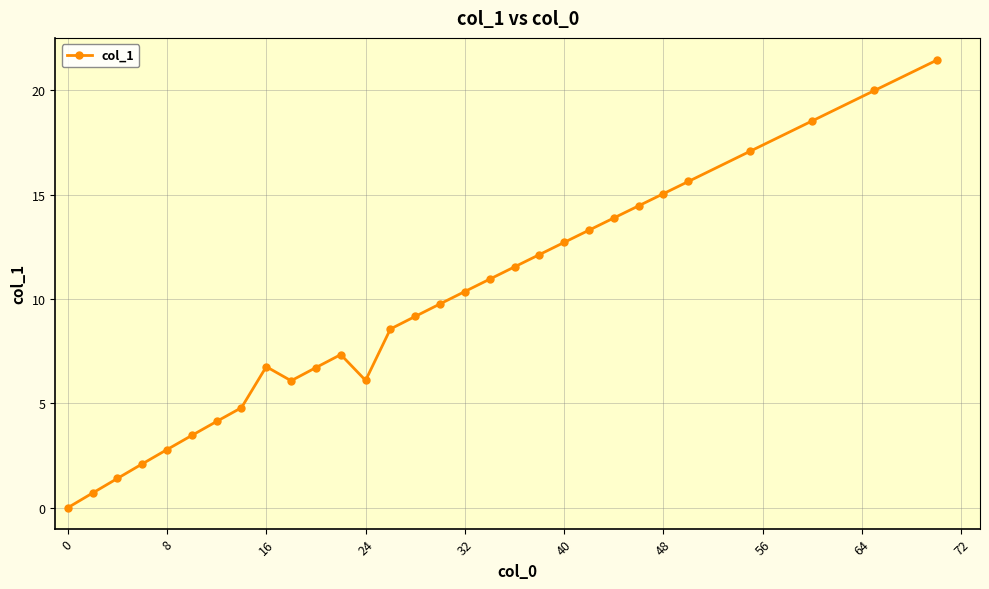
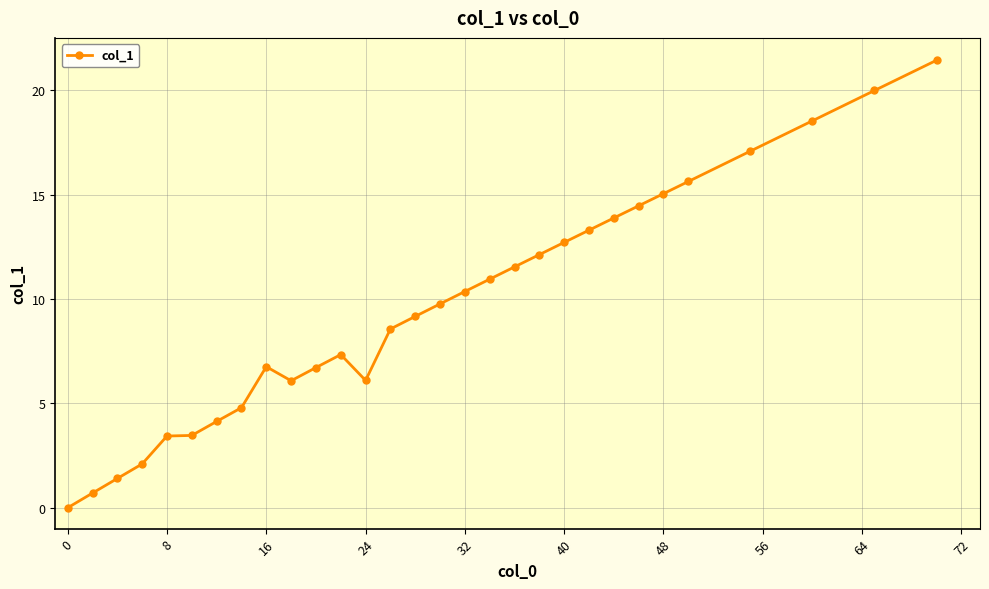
  {
    "0": 0.0,
-   "8": 2.8,
+   "8": 3.4,
    "16": 6.8,
    "24": 6.1,
    "32": 10.4,
    "40": 12.7,
    "48": 15.0
  }
